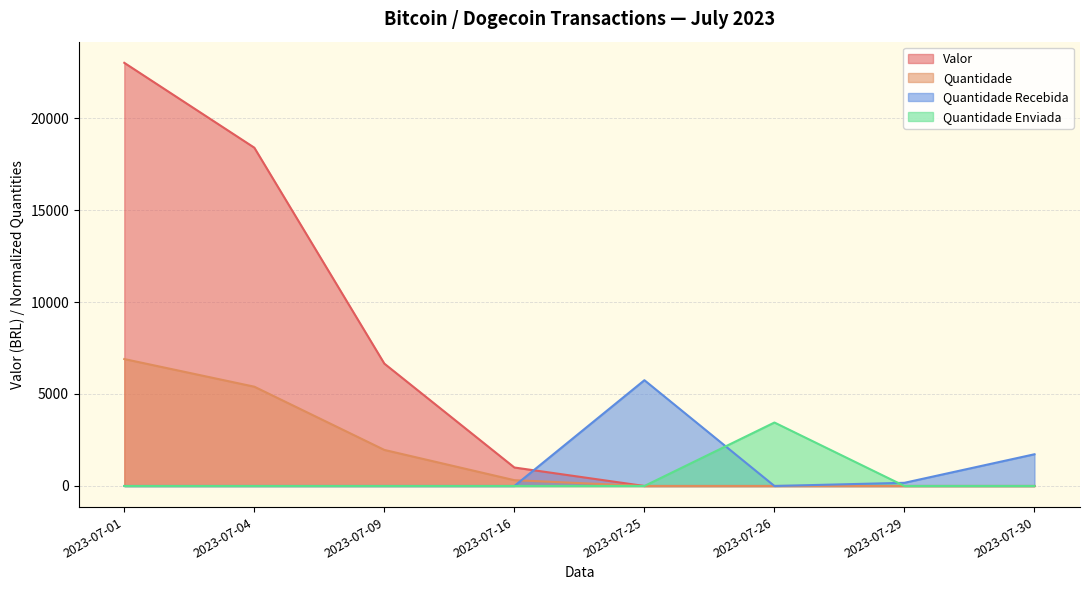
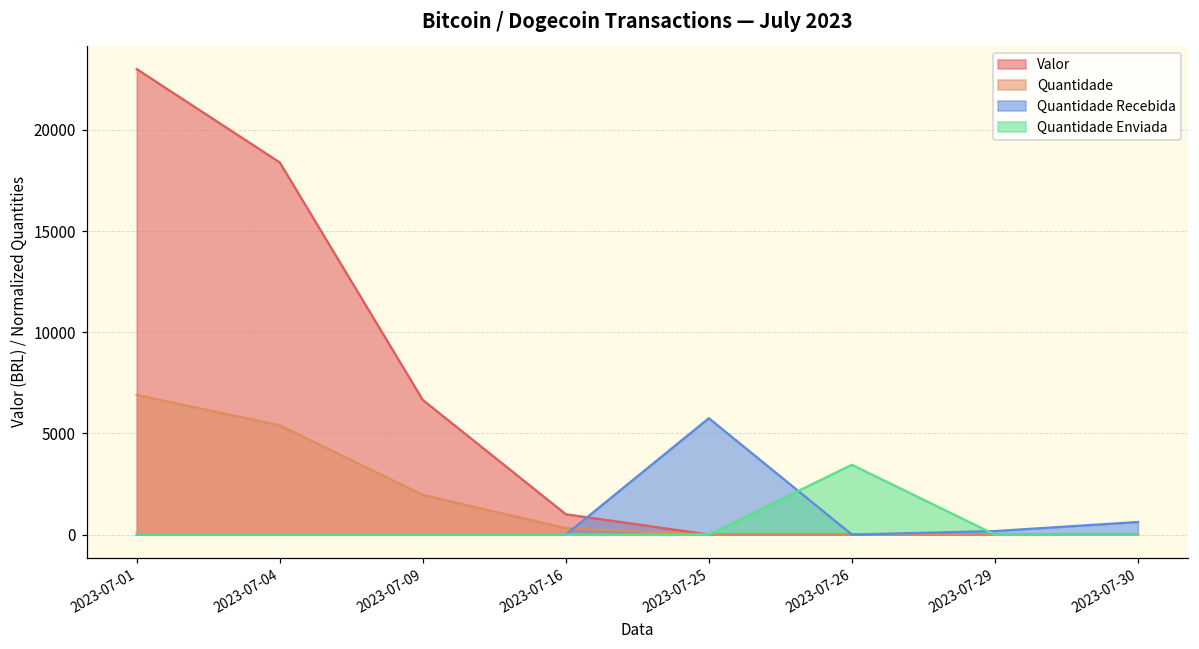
  {
    "Quantidade Recebida": {
      "2023-07-25": 5700,
      "2023-07-29": 200,
-     "2023-07-30": 1700
+     "2023-07-30": 600
    },
    "Quantidade Enviada": {
      "2023-07-26": 3400
    }
  }
